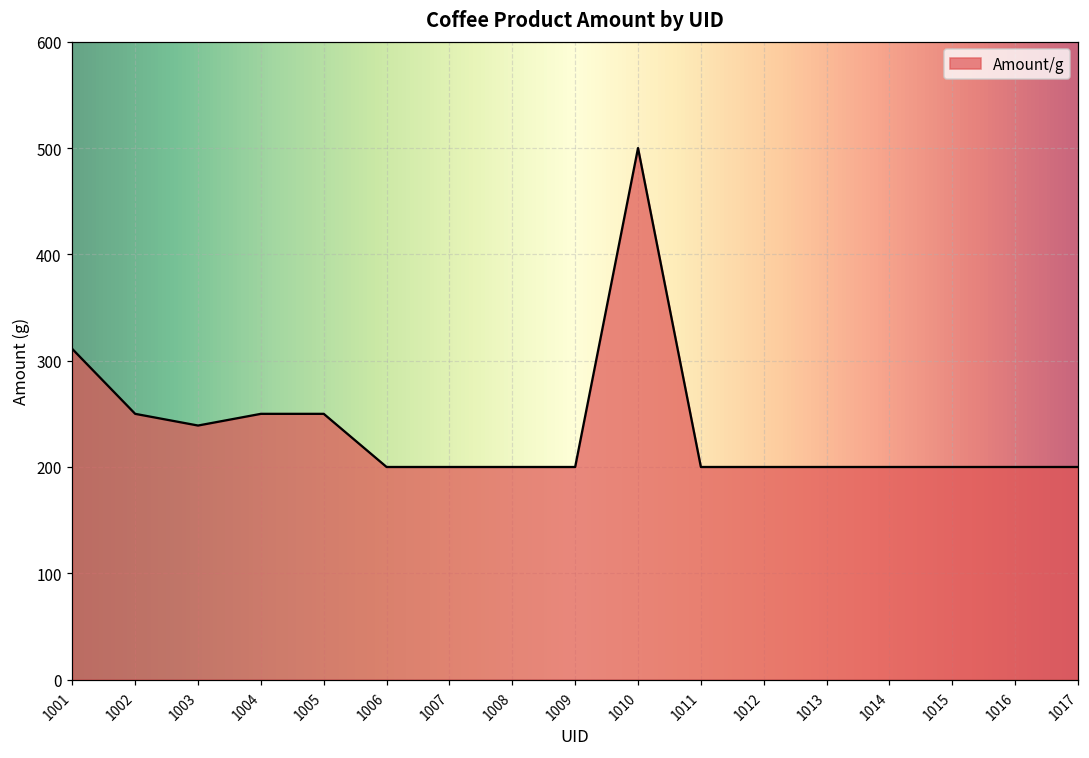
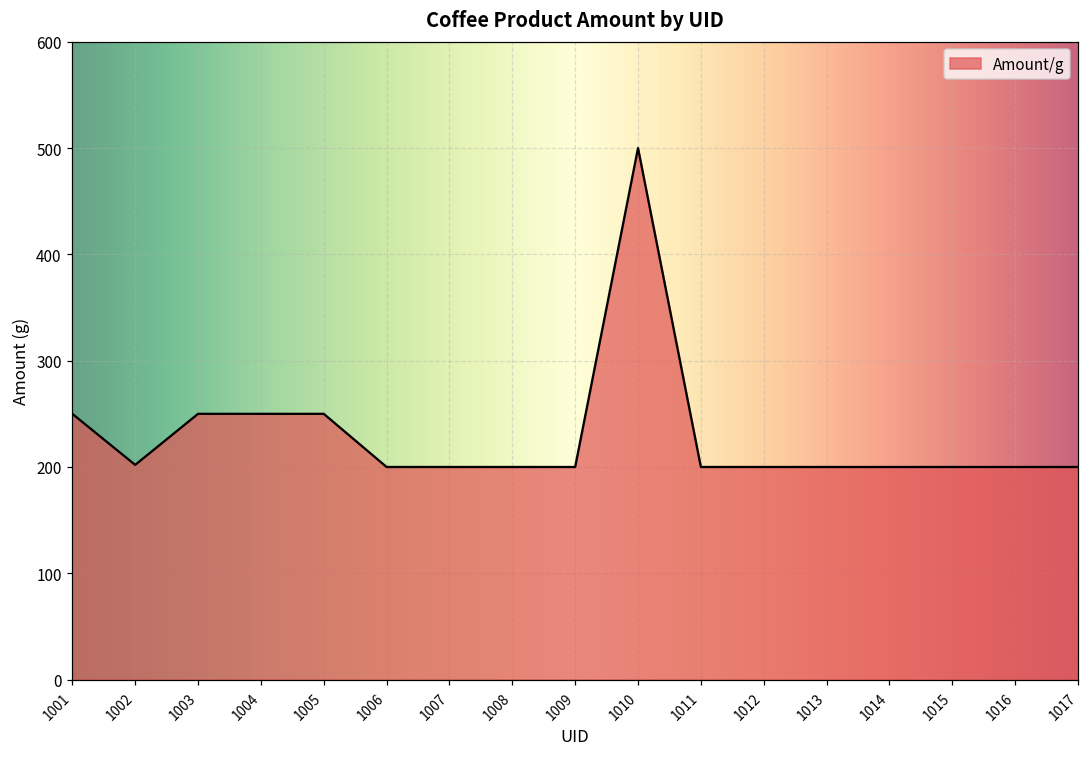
  {
-   "1001": 310,
-   "1002": 250,
-   "1003": 240,
+   "1001": 250,
+   "1002": 200,
+   "1003": 250,
    "1004": 250,
    "1005": 250,
    "1006": 200,
    "1007": 200,
    "1008": 200,
    "1009": 200,
    "1010": 500,
    "1011": 200,
    "1012": 200,
    "1013": 200,
    "1014": 200,
    "1015": 200,
    "1016": 200,
    "1017": 200
  }
